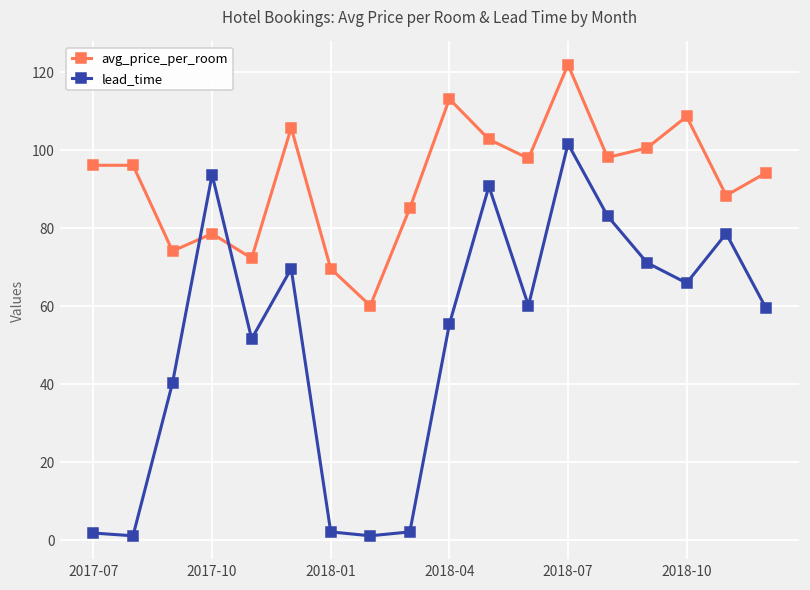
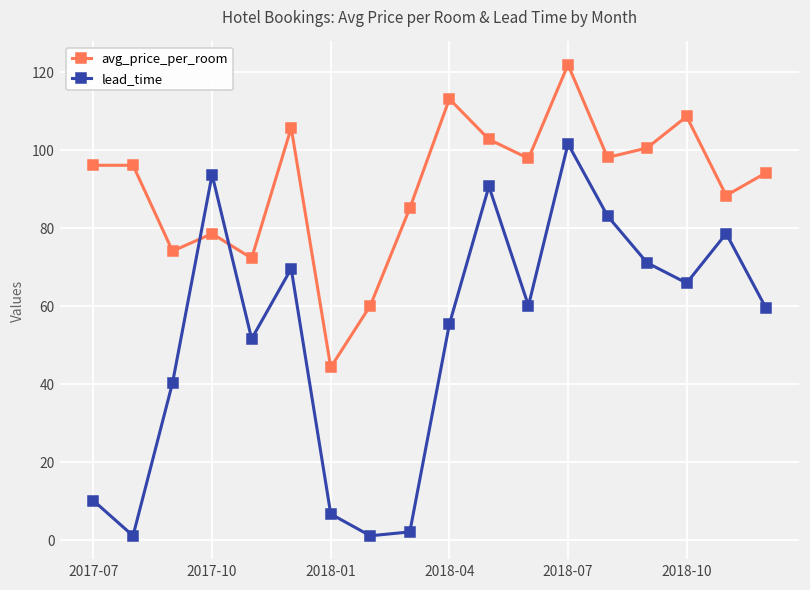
  {
    "avg_price_per_room": {
      "2017-07": 96,
      "2017-10": 78,
-     "2018-01": 70,
+     "2018-01": 44,
      "2018-04": 113,
      "2018-07": 122,
      "2018-10": 109
    },
    "lead_time": {
-     "2017-07": 2,
+     "2017-07": 10,
      "2017-10": 94,
-     "2018-01": 2,
+     "2018-01": 7,
      "2018-04": 55,
      "2018-07": 102,
      "2018-10": 66
    }
  }
